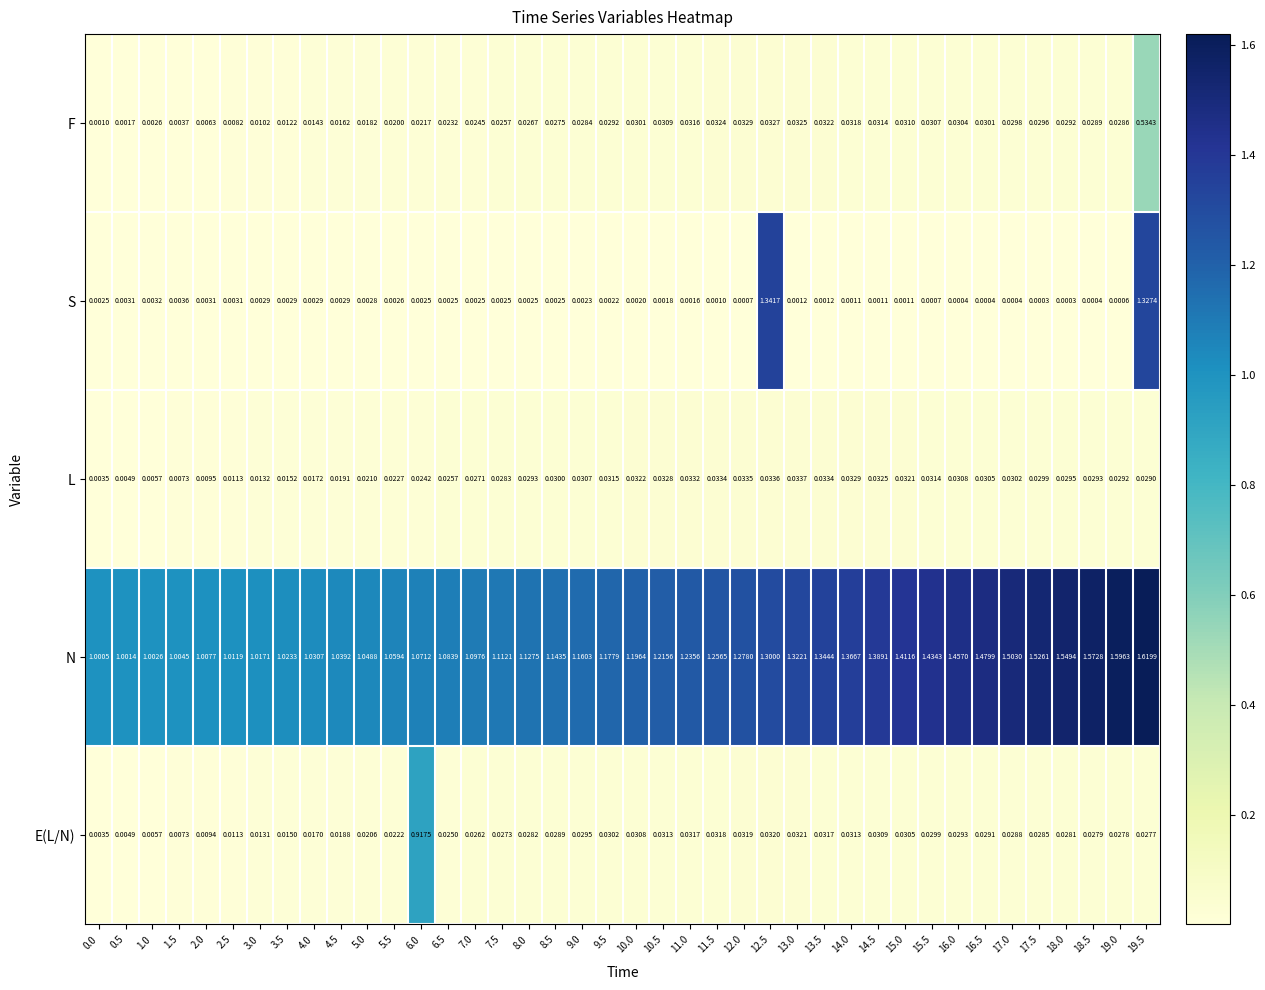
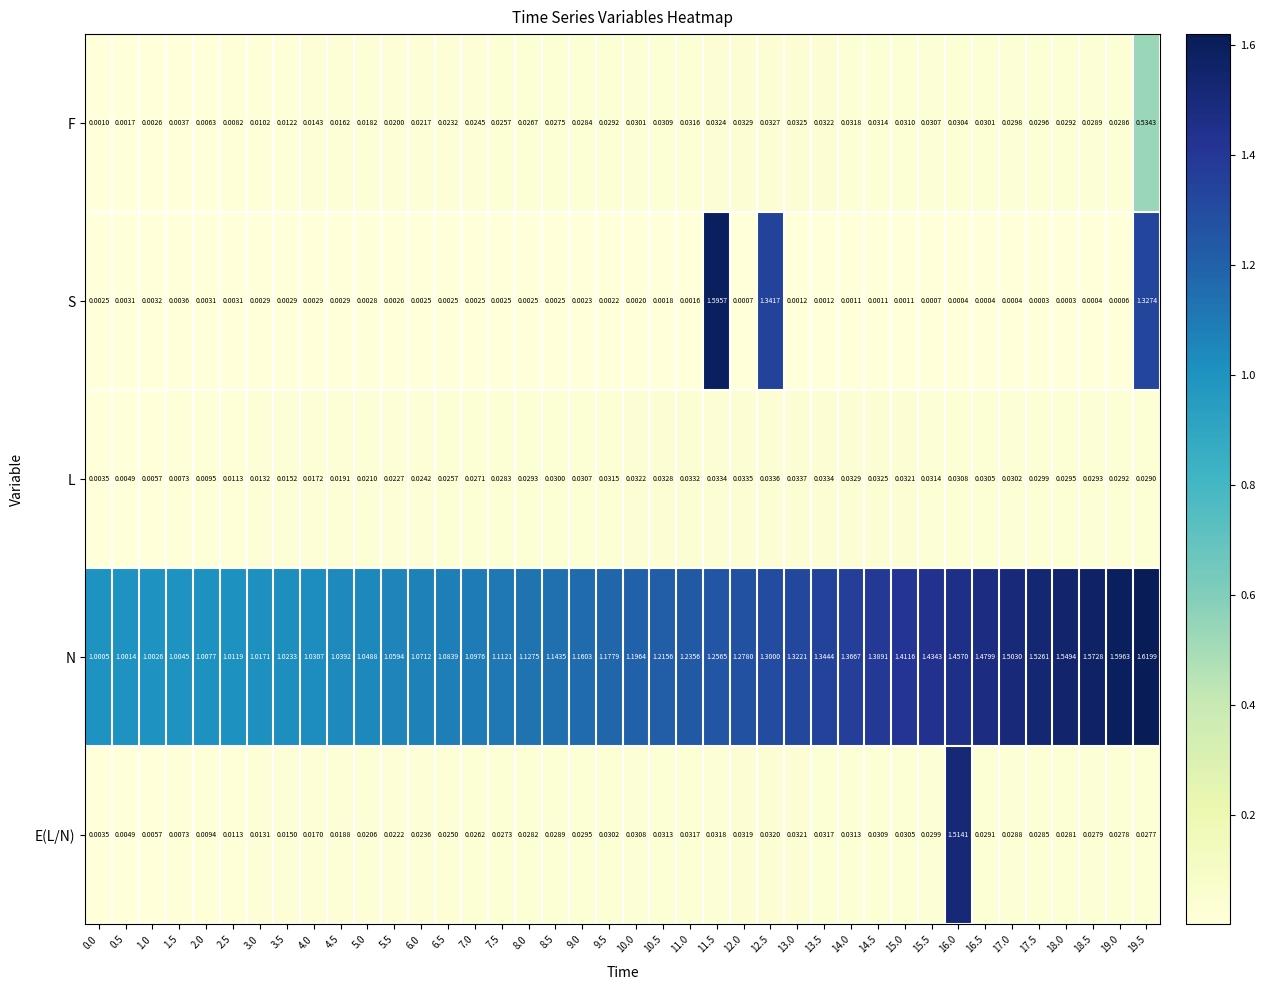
  {
    "F": {
      "0.0": 0.0010,
      "0.5": 0.0017,
      "1.0": 0.0026,
      "1.5": 0.0037,
      "2.0": 0.0063,
      "2.5": 0.0082,
      "3.0": 0.0102,
      "3.5": 0.0122,
      "4.0": 0.0143,
      "4.5": 0.0162,
      "5.0": 0.0182,
      "5.5": 0.0200,
      "6.0": 0.0217,
      "6.5": 0.0232,
      "7.0": 0.0245,
      "7.5": 0.0257,
      "8.0": 0.0267,
      "8.5": 0.0275,
      "9.0": 0.0284,
      "9.5": 0.0292,
      "10.0": 0.0301,
      "10.5": 0.0309,
      "11.0": 0.0316,
      "11.5": 0.0324,
      "12.0": 0.0329,
      "12.5": 0.0327,
      "13.0": 0.0325,
      "13.5": 0.0322,
      "14.0": 0.0318,
      "14.5": 0.0314,
      "15.0": 0.0310,
      "15.5": 0.0307,
      "16.0": 0.0304,
      "16.5": 0.0301,
      "17.0": 0.0298,
      "17.5": 0.0296,
      "18.0": 0.0292,
      "18.5": 0.0289,
      "19.0": 0.0286,
      "19.5": 0.5343
    },
    "S": {
      "0.0": 0.0025,
      "0.5": 0.0031,
      "1.0": 0.0032,
      "1.5": 0.0036,
      "2.0": 0.0031,
      "2.5": 0.0031,
      "3.0": 0.0029,
      "3.5": 0.0029,
      "4.0": 0.0029,
      "4.5": 0.0029,
      "5.0": 0.0028,
      "5.5": 0.0026,
      "6.0": 0.0025,
      "6.5": 0.0025,
      "7.0": 0.0025,
      "7.5": 0.0025,
      "8.0": 0.0025,
      "8.5": 0.0025,
      "9.0": 0.0023,
      "9.5": 0.0022,
      "10.0": 0.0020,
      "10.5": 0.0018,
      "11.0": 0.0016,
-     "11.5": 0.0010,
+     "11.5": 1.5957,
      "12.0": 0.0007,
      "12.5": 1.3417,
      "13.0": 0.0012,
      "13.5": 0.0012,
      "14.0": 0.0011,
      "14.5": 0.0011,
      "15.0": 0.0011,
      "15.5": 0.0007,
      "16.0": 0.0004,
      "16.5": 0.0004,
      "17.0": 0.0004,
      "17.5": 0.0003,
      "18.0": 0.0003,
      "18.5": 0.0004,
      "19.0": 0.0006,
      "19.5": 1.3274
    },
    "L": {
      "0.0": 0.0035,
      "0.5": 0.0049,
      "1.0": 0.0057,
      "1.5": 0.0073,
      "2.0": 0.0095,
      "2.5": 0.0113,
      "3.0": 0.0132,
      "3.5": 0.0152,
      "4.0": 0.0172,
      "4.5": 0.0191,
      "5.0": 0.0210,
      "5.5": 0.0227,
      "6.0": 0.0242,
      "6.5": 0.0257,
      "7.0": 0.0271,
      "7.5": 0.0283,
      "8.0": 0.0293,
      "8.5": 0.0300,
      "9.0": 0.0307,
      "9.5": 0.0315,
      "10.0": 0.0322,
      "10.5": 0.0328,
      "11.0": 0.0332,
      "11.5": 0.0334,
      "12.0": 0.0335,
      "12.5": 0.0336,
      "13.0": 0.0337,
      "13.5": 0.0334,
      "14.0": 0.0329,
      "14.5": 0.0325,
      "15.0": 0.0321,
      "15.5": 0.0314,
      "16.0": 0.0308,
      "16.5": 0.0305,
      "17.0": 0.0302,
      "17.5": 0.0299,
      "18.0": 0.0295,
      "18.5": 0.0293,
      "19.0": 0.0292,
      "19.5": 0.0290
    },
    "N": {
      "0.0": 1.0005,
      "0.5": 1.0014,
      "1.0": 1.0026,
      "1.5": 1.0045,
      "2.0": 1.0077,
      "2.5": 1.0119,
      "3.0": 1.0171,
      "3.5": 1.0233,
      "4.0": 1.0307,
      "4.5": 1.0392,
      "5.0": 1.0488,
      "5.5": 1.0594,
      "6.0": 1.0712,
      "6.5": 1.0839,
      "7.0": 1.0976,
      "7.5": 1.1121,
      "8.0": 1.1275,
      "8.5": 1.1435,
      "9.0": 1.1603,
      "9.5": 1.1779,
      "10.0": 1.1964,
      "10.5": 1.2156,
      "11.0": 1.2356,
      "11.5": 1.2565,
      "12.0": 1.2780,
      "12.5": 1.3000,
      "13.0": 1.3221,
      "13.5": 1.3444,
      "14.0": 1.3667,
      "14.5": 1.3891,
      "15.0": 1.4116,
      "15.5": 1.4343,
      "16.0": 1.4570,
      "16.5": 1.4799,
      "17.0": 1.5030,
      "17.5": 1.5261,
      "18.0": 1.5494,
      "18.5": 1.5728,
      "19.0": 1.5963,
      "19.5": 1.6199
    },
    "E(L/N)": {
      "0.0": 0.0035,
      "0.5": 0.0049,
      "1.0": 0.0057,
      "1.5": 0.0073,
      "2.0": 0.0094,
      "2.5": 0.0113,
      "3.0": 0.0131,
      "3.5": 0.0150,
      "4.0": 0.0170,
      "4.5": 0.0188,
      "5.0": 0.0206,
      "5.5": 0.0222,
-     "6.0": 0.9175,
+     "6.0": 0.0236,
      "6.5": 0.0250,
      "7.0": 0.0262,
      "7.5": 0.0273,
      "8.0": 0.0282,
      "8.5": 0.0289,
      "9.0": 0.0295,
      "9.5": 0.0302,
      "10.0": 0.0308,
      "10.5": 0.0313,
      "11.0": 0.0317,
      "11.5": 0.0318,
      "12.0": 0.0319,
      "12.5": 0.0320,
      "13.0": 0.0321,
      "13.5": 0.0317,
      "14.0": 0.0313,
      "14.5": 0.0309,
      "15.0": 0.0305,
      "15.5": 0.0299,
-     "16.0": 0.0293,
+     "16.0": 1.5141,
      "16.5": 0.0291,
      "17.0": 0.0288,
      "17.5": 0.0285,
      "18.0": 0.0281,
      "18.5": 0.0279,
      "19.0": 0.0278,
      "19.5": 0.0277
    }
  }
